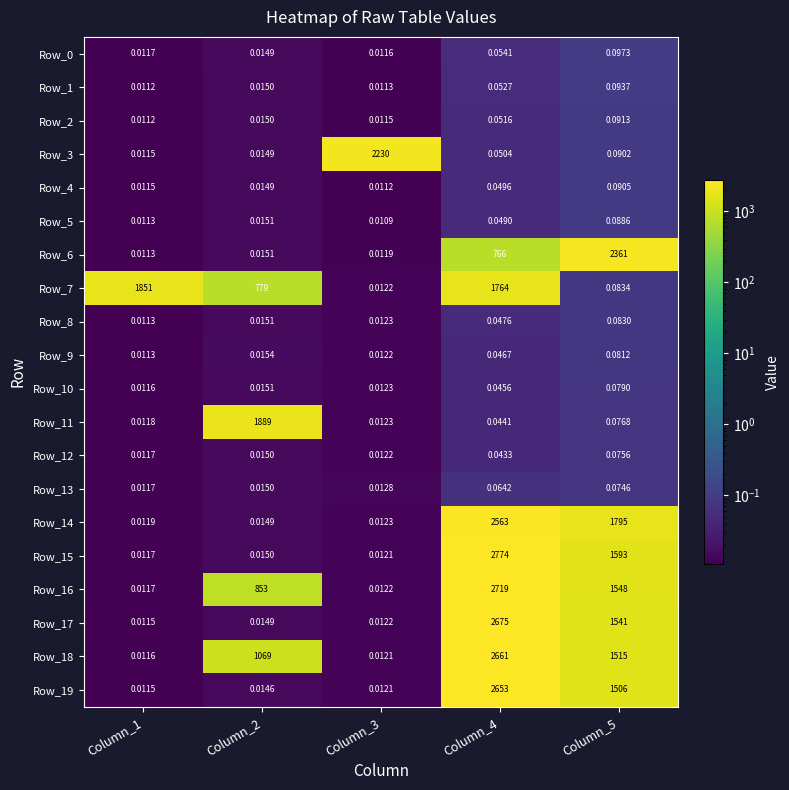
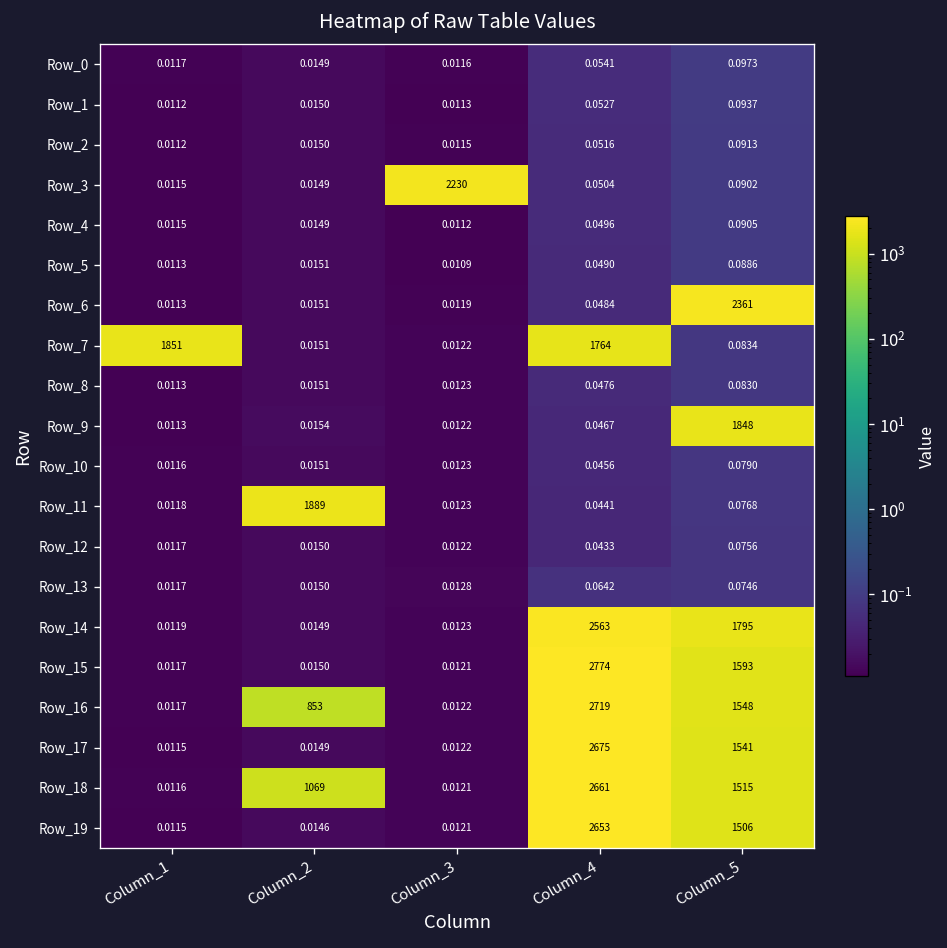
  {
    "Row_0": {
      "Column_1": 0.0117,
      "Column_2": 0.0149,
      "Column_3": 0.0116,
      "Column_4": 0.0541,
      "Column_5": 0.0973
    },
    "Row_1": {
      "Column_1": 0.0112,
      "Column_2": 0.0150,
      "Column_3": 0.0113,
      "Column_4": 0.0527,
      "Column_5": 0.0937
    },
    "Row_2": {
      "Column_1": 0.0112,
      "Column_2": 0.0150,
      "Column_3": 0.0115,
      "Column_4": 0.0516,
      "Column_5": 0.0913
    },
    "Row_3": {
      "Column_1": 0.0115,
      "Column_2": 0.0149,
      "Column_3": 2230,
      "Column_4": 0.0504,
      "Column_5": 0.0902
    },
    "Row_4": {
      "Column_1": 0.0115,
      "Column_2": 0.0149,
      "Column_3": 0.0112,
      "Column_4": 0.0496,
      "Column_5": 0.0905
    },
    "Row_5": {
      "Column_1": 0.0113,
      "Column_2": 0.0151,
      "Column_3": 0.0109,
      "Column_4": 0.0490,
      "Column_5": 0.0886
    },
    "Row_6": {
      "Column_1": 0.0113,
      "Column_2": 0.0151,
      "Column_3": 0.0119,
-     "Column_4": 766,
+     "Column_4": 0.0484,
      "Column_5": 2361
    },
    "Row_7": {
      "Column_1": 1851,
-     "Column_2": 779,
+     "Column_2": 0.0151,
      "Column_3": 0.0122,
      "Column_4": 1764,
      "Column_5": 0.0834
    },
    "Row_8": {
      "Column_1": 0.0113,
      "Column_2": 0.0151,
      "Column_3": 0.0123,
      "Column_4": 0.0476,
      "Column_5": 0.0830
    },
    "Row_9": {
      "Column_1": 0.0113,
      "Column_2": 0.0154,
      "Column_3": 0.0122,
      "Column_4": 0.0467,
-     "Column_5": 0.0812
+     "Column_5": 1848
    },
    "Row_10": {
      "Column_1": 0.0116,
      "Column_2": 0.0151,
      "Column_3": 0.0123,
      "Column_4": 0.0456,
      "Column_5": 0.0790
    },
    "Row_11": {
      "Column_1": 0.0118,
      "Column_2": 1889,
      "Column_3": 0.0123,
      "Column_4": 0.0441,
      "Column_5": 0.0768
    },
    "Row_12": {
      "Column_1": 0.0117,
      "Column_2": 0.0150,
      "Column_3": 0.0122,
      "Column_4": 0.0433,
      "Column_5": 0.0756
    },
    "Row_13": {
      "Column_1": 0.0117,
      "Column_2": 0.0150,
      "Column_3": 0.0128,
      "Column_4": 0.0642,
      "Column_5": 0.0746
    },
    "Row_14": {
      "Column_1": 0.0119,
      "Column_2": 0.0149,
      "Column_3": 0.0123,
      "Column_4": 2563,
      "Column_5": 1795
    },
    "Row_15": {
      "Column_1": 0.0117,
      "Column_2": 0.0150,
      "Column_3": 0.0121,
      "Column_4": 2774,
      "Column_5": 1593
    },
    "Row_16": {
      "Column_1": 0.0117,
      "Column_2": 853,
      "Column_3": 0.0122,
      "Column_4": 2719,
      "Column_5": 1548
    },
    "Row_17": {
      "Column_1": 0.0115,
      "Column_2": 0.0149,
      "Column_3": 0.0122,
      "Column_4": 2675,
      "Column_5": 1541
    },
    "Row_18": {
      "Column_1": 0.0116,
      "Column_2": 1069,
      "Column_3": 0.0121,
      "Column_4": 2661,
      "Column_5": 1515
    },
    "Row_19": {
      "Column_1": 0.0115,
      "Column_2": 0.0146,
      "Column_3": 0.0121,
      "Column_4": 2653,
      "Column_5": 1506
    }
  }
